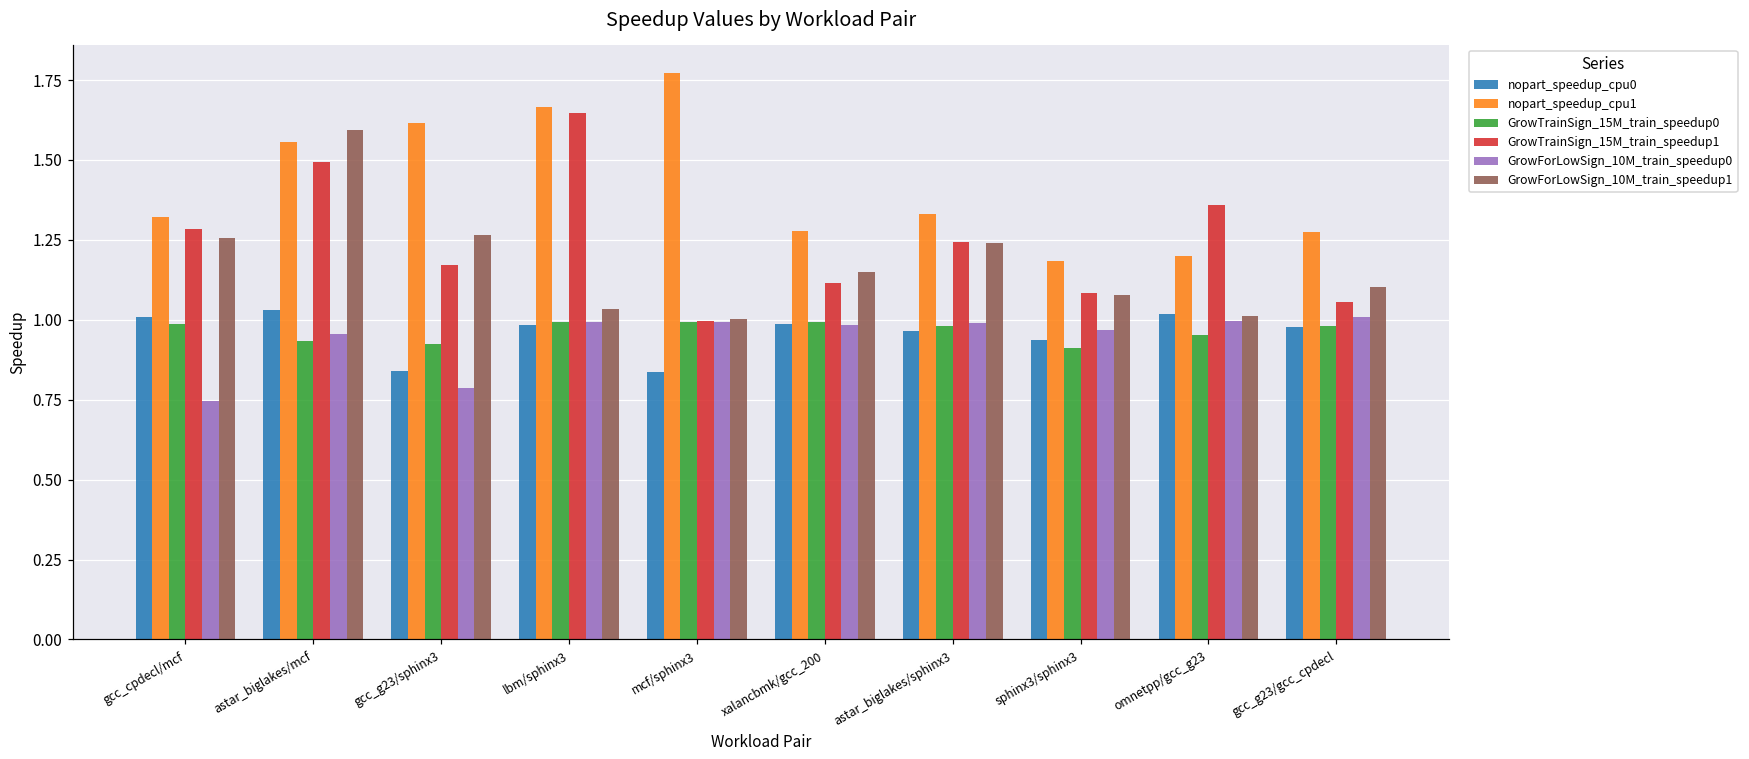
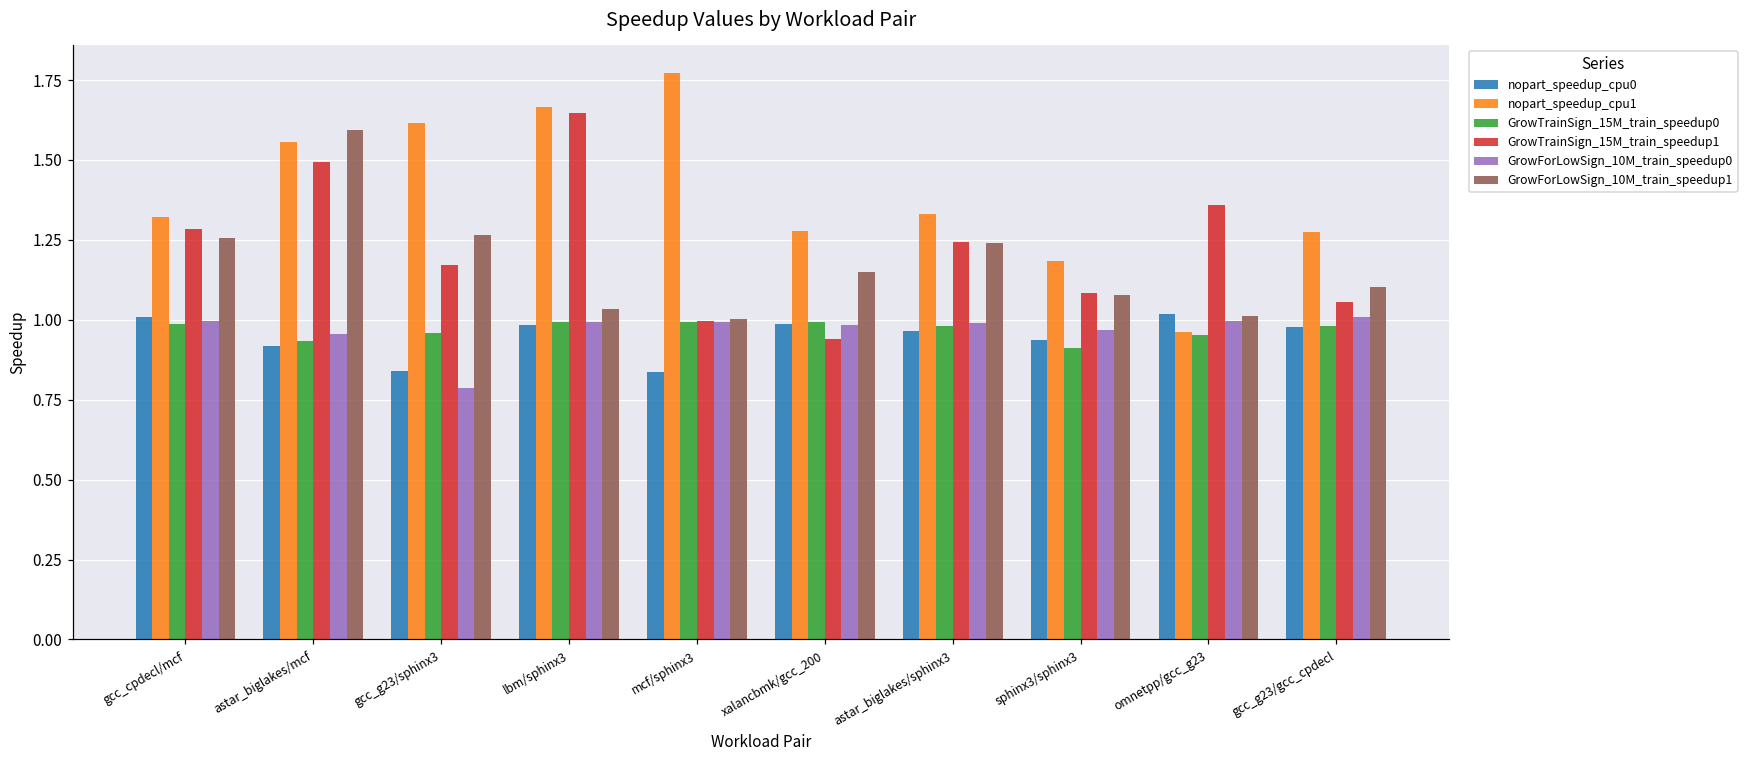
  {
    "nopart_speedup_cpu0": {
      "gcc_cpdecl/mcf": 1.01,
-     "astar_biglakes/mcf": 1.03,
+     "astar_biglakes/mcf": 0.92,
      "gcc_g23/sphinx3": 0.84,
      "lbm/sphinx3": 0.98,
      "mcf/sphinx3": 0.84,
      "xalancbmk/gcc_200": 0.99,
      "astar_biglakes/sphinx3": 0.96,
      "sphinx3/sphinx3": 0.94,
      "omnetpp/gcc_g23": 1.02,
      "gcc_g23/gcc_cpdecl": 0.98
    },
    "nopart_speedup_cpu1": {
      "gcc_cpdecl/mcf": 1.32,
      "astar_biglakes/mcf": 1.55,
      "gcc_g23/sphinx3": 1.61,
      "lbm/sphinx3": 1.67,
      "mcf/sphinx3": 1.77,
      "xalancbmk/gcc_200": 1.28,
      "astar_biglakes/sphinx3": 1.33,
      "sphinx3/sphinx3": 1.19,
-     "omnetpp/gcc_g23": 1.20,
+     "omnetpp/gcc_g23": 0.96,
      "gcc_g23/gcc_cpdecl": 1.27
    },
    "GrowTrainSign_15M_train_speedup0": {
      "gcc_cpdecl/mcf": 0.99,
      "astar_biglakes/mcf": 0.93,
-     "gcc_g23/sphinx3": 0.92,
+     "gcc_g23/sphinx3": 0.96,
      "lbm/sphinx3": 0.99,
      "mcf/sphinx3": 0.99,
      "xalancbmk/gcc_200": 0.99,
      "astar_biglakes/sphinx3": 0.98,
      "sphinx3/sphinx3": 0.91,
      "omnetpp/gcc_g23": 0.95,
      "gcc_g23/gcc_cpdecl": 0.98
    },
    "GrowTrainSign_15M_train_speedup1": {
      "gcc_cpdecl/mcf": 1.29,
      "astar_biglakes/mcf": 1.49,
      "gcc_g23/sphinx3": 1.17,
      "lbm/sphinx3": 1.65,
      "mcf/sphinx3": 1.00,
-     "xalancbmk/gcc_200": 1.11,
+     "xalancbmk/gcc_200": 0.94,
      "astar_biglakes/sphinx3": 1.24,
      "sphinx3/sphinx3": 1.08,
      "omnetpp/gcc_g23": 1.36,
      "gcc_g23/gcc_cpdecl": 1.06
    },
    "GrowForLowSign_10M_train_speedup0": {
-     "gcc_cpdecl/mcf": 0.75,
+     "gcc_cpdecl/mcf": 0.99,
      "astar_biglakes/mcf": 0.96,
      "gcc_g23/sphinx3": 0.79,
      "lbm/sphinx3": 0.99,
      "mcf/sphinx3": 0.99,
      "xalancbmk/gcc_200": 0.98,
      "astar_biglakes/sphinx3": 0.99,
      "sphinx3/sphinx3": 0.97,
      "omnetpp/gcc_g23": 1.00,
      "gcc_g23/gcc_cpdecl": 1.01
    },
    "GrowForLowSign_10M_train_speedup1": {
      "gcc_cpdecl/mcf": 1.25,
      "astar_biglakes/mcf": 1.59,
      "gcc_g23/sphinx3": 1.27,
      "lbm/sphinx3": 1.03,
      "mcf/sphinx3": 1.00,
      "xalancbmk/gcc_200": 1.15,
      "astar_biglakes/sphinx3": 1.24,
      "sphinx3/sphinx3": 1.08,
      "omnetpp/gcc_g23": 1.01,
      "gcc_g23/gcc_cpdecl": 1.10
    }
  }
